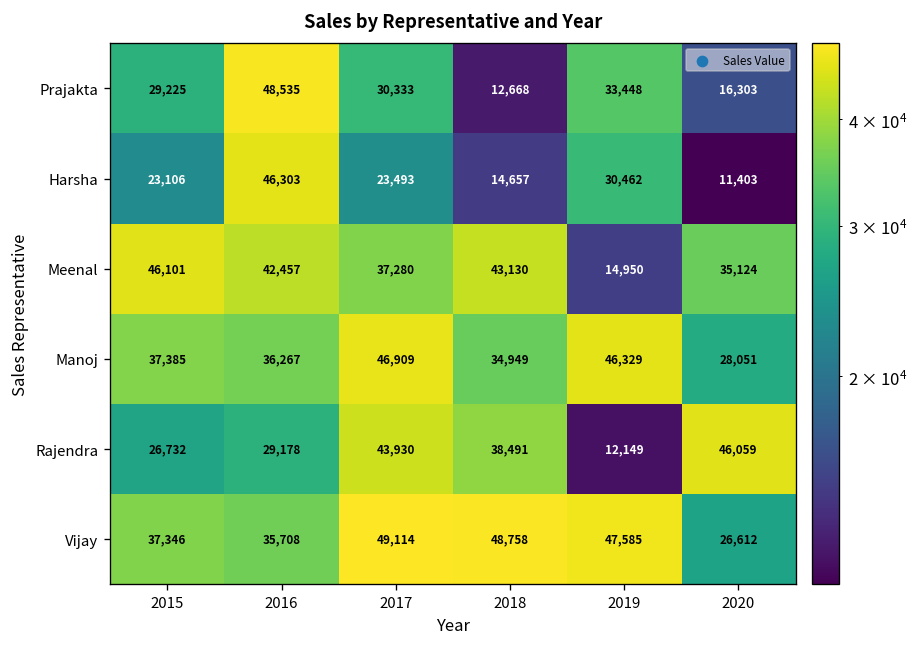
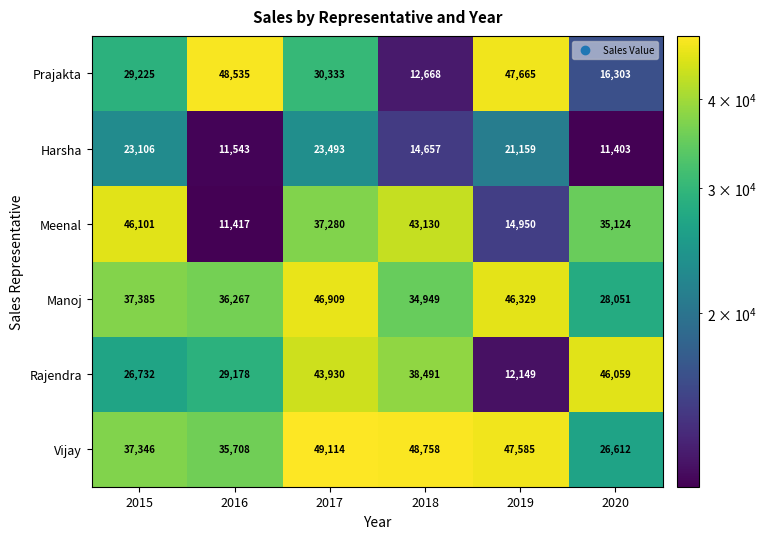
  {
    "Prajakta": {
      "2015": "29,225",
      "2016": "48,535",
      "2017": "30,333",
      "2018": "12,668",
-     "2019": "33,448",
+     "2019": "47,665",
      "2020": "16,303"
    },
    "Harsha": {
      "2015": "23,106",
-     "2016": "46,303",
+     "2016": "11,543",
      "2017": "23,493",
      "2018": "14,657",
-     "2019": "30,462",
+     "2019": "21,159",
      "2020": "11,403"
    },
    "Meenal": {
      "2015": "46,101",
-     "2016": "42,457",
+     "2016": "11,417",
      "2017": "37,280",
      "2018": "43,130",
      "2019": "14,950",
      "2020": "35,124"
    },
    "Manoj": {
      "2015": "37,385",
      "2016": "36,267",
      "2017": "46,909",
      "2018": "34,949",
      "2019": "46,329",
      "2020": "28,051"
    },
    "Rajendra": {
      "2015": "26,732",
      "2016": "29,178",
      "2017": "43,930",
      "2018": "38,491",
      "2019": "12,149",
      "2020": "46,059"
    },
    "Vijay": {
      "2015": "37,346",
      "2016": "35,708",
      "2017": "49,114",
      "2018": "48,758",
      "2019": "47,585",
      "2020": "26,612"
    }
  }
